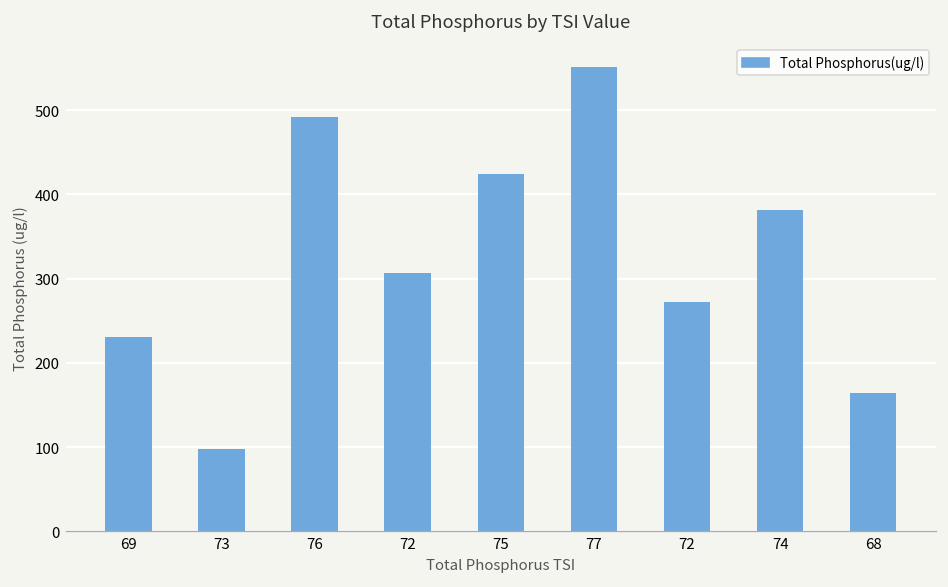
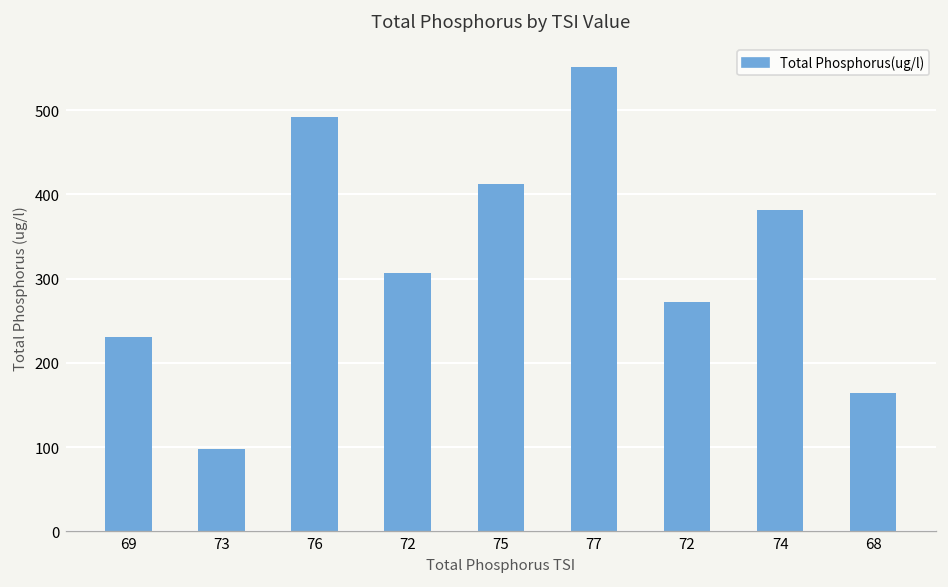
  {
    "69": 230,
    "73": 100,
    "76": 490,
-   "75": 420,
+   "75": 410,
    "77": 550,
    "74": 380,
    "68": 160
  }
